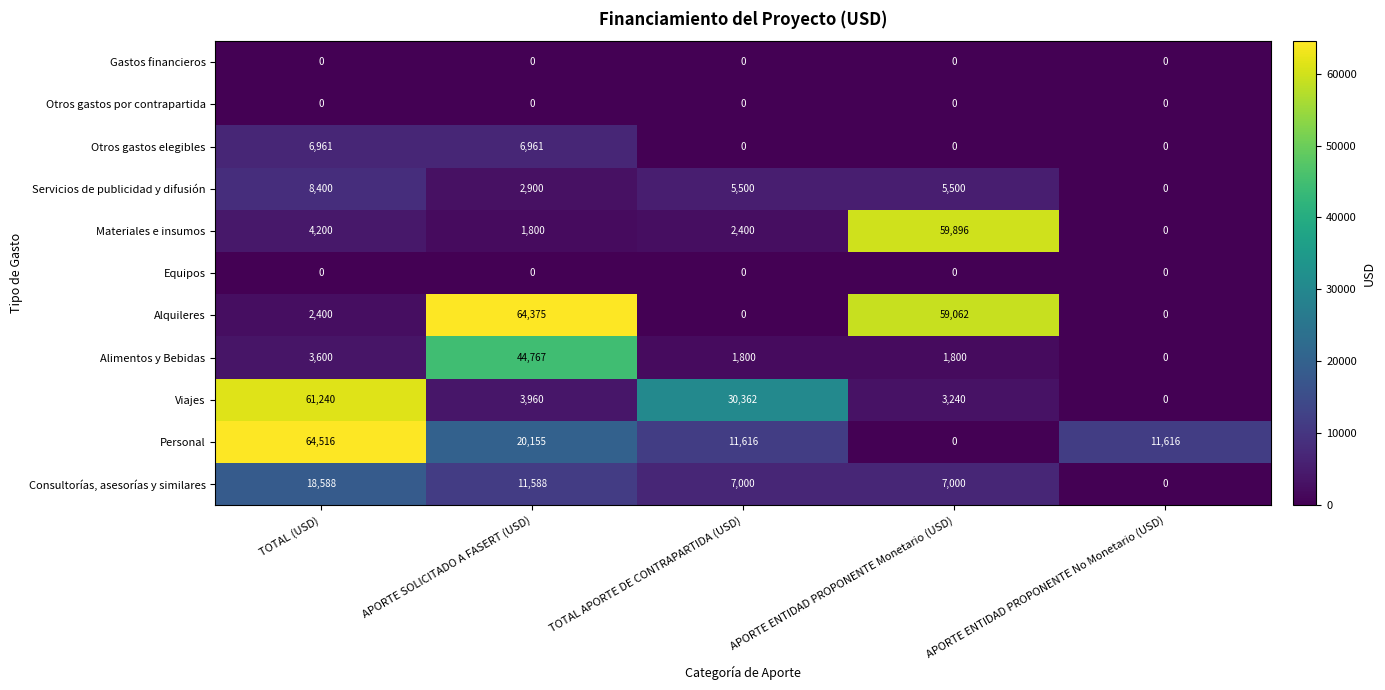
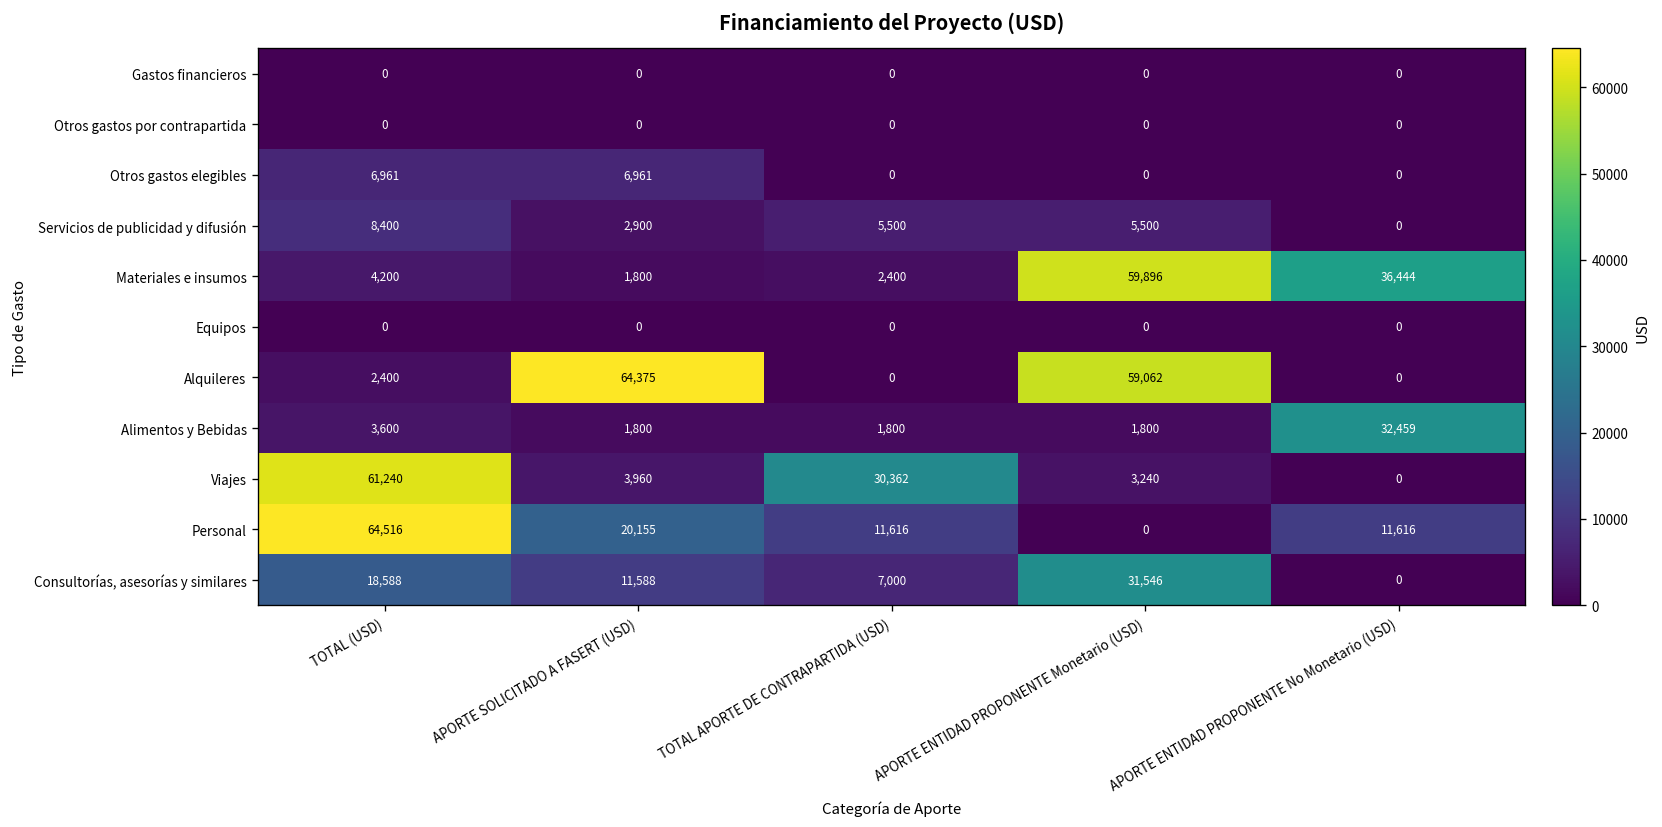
  {
    "Gastos financieros": {
      "TOTAL (USD)": "0",
      "APORTE SOLICITADO A FASERT (USD)": "0",
      "TOTAL APORTE DE CONTRAPARTIDA (USD)": "0",
      "APORTE ENTIDAD PROPONENTE Monetario (USD)": "0",
      "APORTE ENTIDAD PROPONENTE No Monetario (USD)": "0"
    },
    "Otros gastos por contrapartida": {
      "TOTAL (USD)": "0",
      "APORTE SOLICITADO A FASERT (USD)": "0",
      "TOTAL APORTE DE CONTRAPARTIDA (USD)": "0",
      "APORTE ENTIDAD PROPONENTE Monetario (USD)": "0",
      "APORTE ENTIDAD PROPONENTE No Monetario (USD)": "0"
    },
    "Otros gastos elegibles": {
      "TOTAL (USD)": "6,961",
      "APORTE SOLICITADO A FASERT (USD)": "6,961",
      "TOTAL APORTE DE CONTRAPARTIDA (USD)": "0",
      "APORTE ENTIDAD PROPONENTE Monetario (USD)": "0",
      "APORTE ENTIDAD PROPONENTE No Monetario (USD)": "0"
    },
    "Servicios de publicidad y difusión": {
      "TOTAL (USD)": "8,400",
      "APORTE SOLICITADO A FASERT (USD)": "2,900",
      "TOTAL APORTE DE CONTRAPARTIDA (USD)": "5,500",
      "APORTE ENTIDAD PROPONENTE Monetario (USD)": "5,500",
      "APORTE ENTIDAD PROPONENTE No Monetario (USD)": "0"
    },
    "Materiales e insumos": {
      "TOTAL (USD)": "4,200",
      "APORTE SOLICITADO A FASERT (USD)": "1,800",
      "TOTAL APORTE DE CONTRAPARTIDA (USD)": "2,400",
      "APORTE ENTIDAD PROPONENTE Monetario (USD)": "59,896",
-     "APORTE ENTIDAD PROPONENTE No Monetario (USD)": "0"
+     "APORTE ENTIDAD PROPONENTE No Monetario (USD)": "36,444"
    },
    "Equipos": {
      "TOTAL (USD)": "0",
      "APORTE SOLICITADO A FASERT (USD)": "0",
      "TOTAL APORTE DE CONTRAPARTIDA (USD)": "0",
      "APORTE ENTIDAD PROPONENTE Monetario (USD)": "0",
      "APORTE ENTIDAD PROPONENTE No Monetario (USD)": "0"
    },
    "Alquileres": {
      "TOTAL (USD)": "2,400",
      "APORTE SOLICITADO A FASERT (USD)": "64,375",
      "TOTAL APORTE DE CONTRAPARTIDA (USD)": "0",
      "APORTE ENTIDAD PROPONENTE Monetario (USD)": "59,062",
      "APORTE ENTIDAD PROPONENTE No Monetario (USD)": "0"
    },
    "Alimentos y Bebidas": {
      "TOTAL (USD)": "3,600",
-     "APORTE SOLICITADO A FASERT (USD)": "44,767",
+     "APORTE SOLICITADO A FASERT (USD)": "1,800",
      "TOTAL APORTE DE CONTRAPARTIDA (USD)": "1,800",
      "APORTE ENTIDAD PROPONENTE Monetario (USD)": "1,800",
-     "APORTE ENTIDAD PROPONENTE No Monetario (USD)": "0"
+     "APORTE ENTIDAD PROPONENTE No Monetario (USD)": "32,459"
    },
    "Viajes": {
      "TOTAL (USD)": "61,240",
      "APORTE SOLICITADO A FASERT (USD)": "3,960",
      "TOTAL APORTE DE CONTRAPARTIDA (USD)": "30,362",
      "APORTE ENTIDAD PROPONENTE Monetario (USD)": "3,240",
      "APORTE ENTIDAD PROPONENTE No Monetario (USD)": "0"
    },
    "Personal": {
      "TOTAL (USD)": "64,516",
      "APORTE SOLICITADO A FASERT (USD)": "20,155",
      "TOTAL APORTE DE CONTRAPARTIDA (USD)": "11,616",
      "APORTE ENTIDAD PROPONENTE Monetario (USD)": "0",
      "APORTE ENTIDAD PROPONENTE No Monetario (USD)": "11,616"
    },
    "Consultorías, asesorías y similares": {
      "TOTAL (USD)": "18,588",
      "APORTE SOLICITADO A FASERT (USD)": "11,588",
      "TOTAL APORTE DE CONTRAPARTIDA (USD)": "7,000",
-     "APORTE ENTIDAD PROPONENTE Monetario (USD)": "7,000",
+     "APORTE ENTIDAD PROPONENTE Monetario (USD)": "31,546",
      "APORTE ENTIDAD PROPONENTE No Monetario (USD)": "0"
    }
  }
